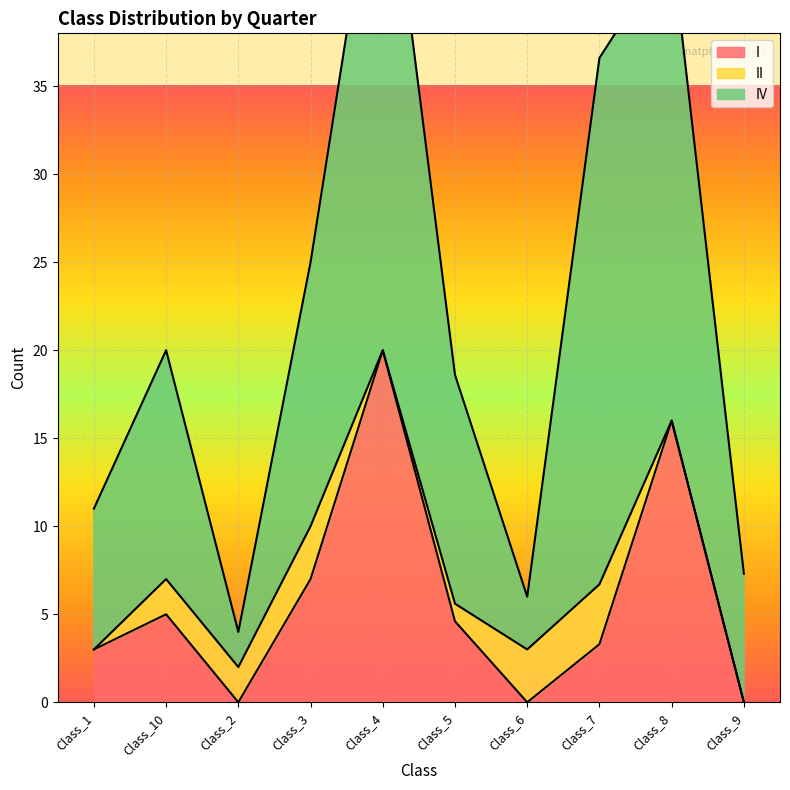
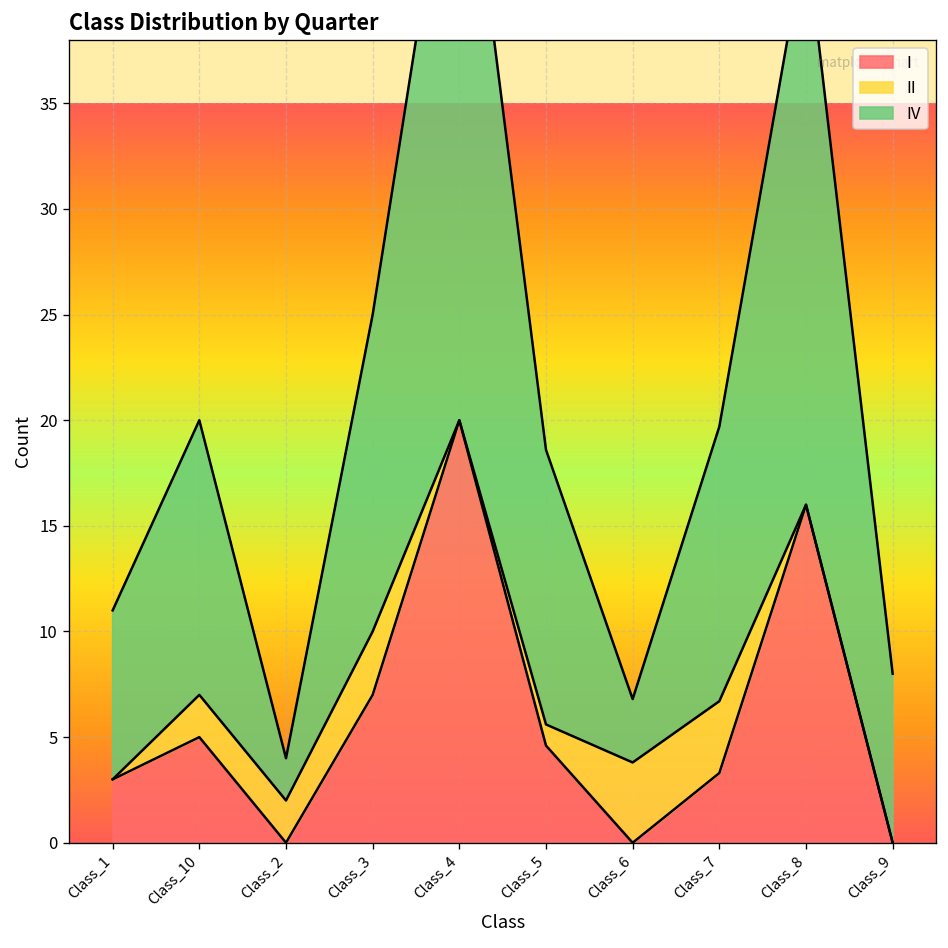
  {
    "I": {
      "Class_10": 5.0,
      "Class_2": 0.0,
      "Class_3": 7.0,
      "Class_5": 4.6,
      "Class_6": 0.0,
      "Class_7": 3.3
    },
    "II": {
      "Class_10": 2.0,
      "Class_2": 2.0,
      "Class_3": 3.0,
      "Class_5": 1.0,
-     "Class_6": 3.0,
+     "Class_6": 3.8,
      "Class_7": 3.4
    },
    "IV": {
      "Class_1": 8.0,
      "Class_10": 13.0,
      "Class_2": 2.0,
      "Class_3": 15.0,
      "Class_5": 13.0,
      "Class_6": 3.0,
-     "Class_7": 29.9,
-     "Class_9": 7.3
+     "Class_7": 13.0,
+     "Class_9": 8.0
    }
  }
